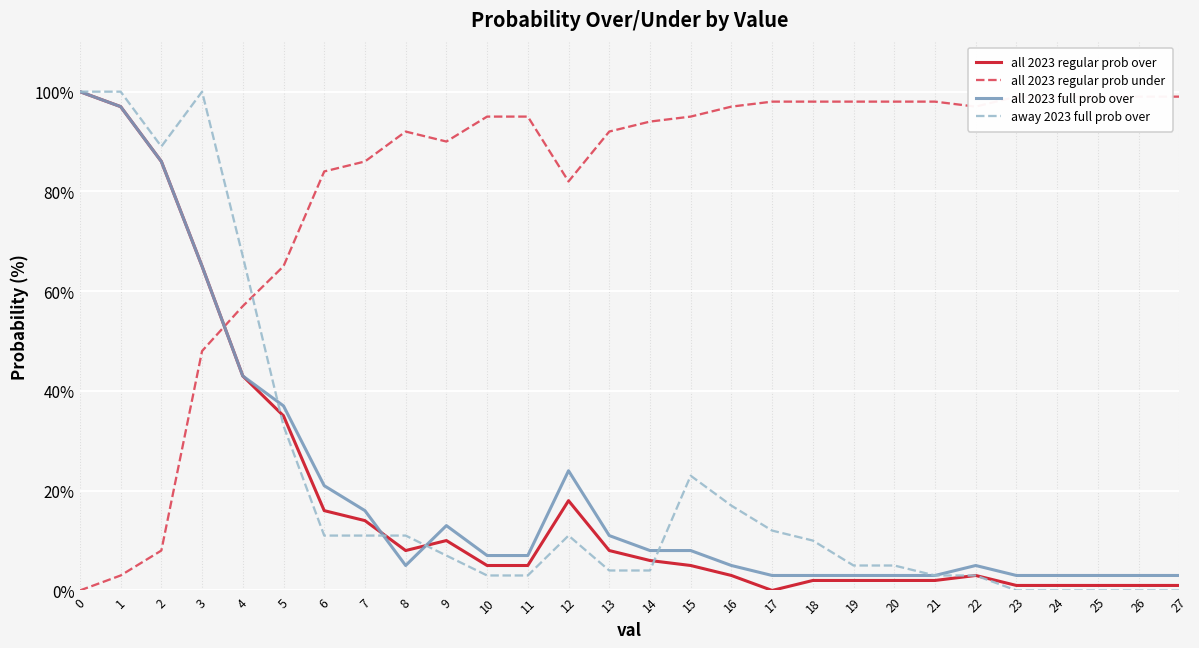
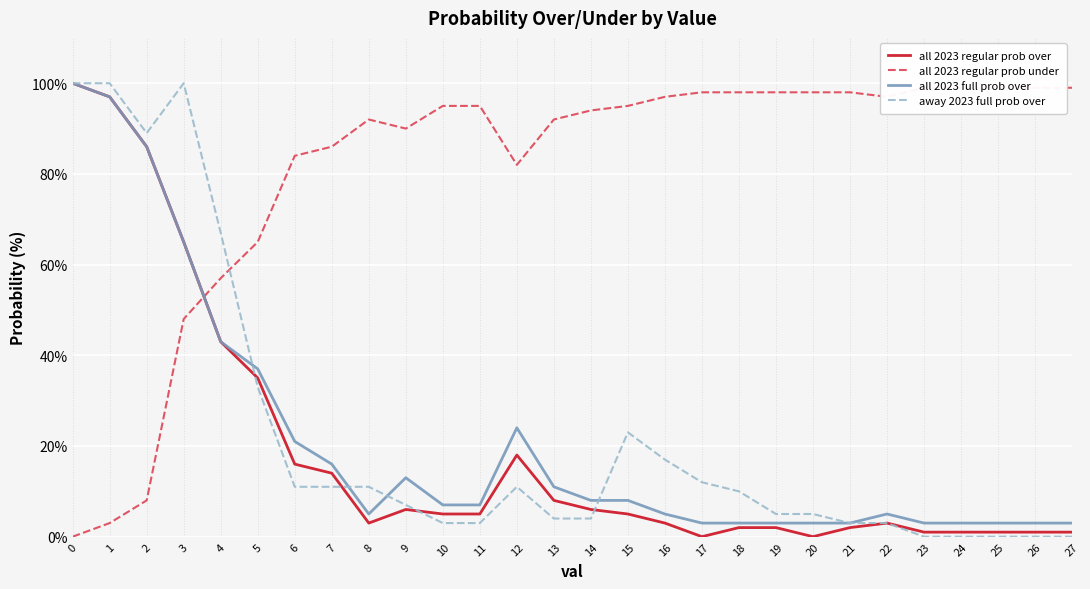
  {
    "all 2023 regular prob over": {
      "5": "35%",
      "6": "16%",
      "7": "14%",
-     "8": "8%",
-     "9": "10%",
+     "8": "3%",
+     "9": "6%",
      "10": "5%",
      "11": "5%",
      "12": "18%",
      "13": "8%",
      "14": "6%",
      "15": "5%",
      "16": "3%",
      "17": "0%",
      "18": "2%",
      "19": "2%",
-     "20": "2%",
+     "20": "0%",
      "21": "2%",
      "23": "1%",
      "24": "1%",
      "25": "1%",
      "26": "1%",
      "27": "1%"
    },
    "all 2023 regular prob under": {
      "0": "0%",
      "1": "3%",
      "2": "8%",
      "3": "48%",
      "4": "57%",
      "5": "65%",
      "6": "84%",
      "7": "86%",
      "8": "92%",
      "9": "90%",
      "10": "95%",
      "11": "95%",
      "12": "82%",
      "13": "92%",
      "14": "94%",
      "15": "95%",
      "16": "97%",
      "17": "98%",
      "18": "98%",
      "19": "98%",
      "20": "98%",
      "21": "98%",
      "27": "99%"
    }
  }
